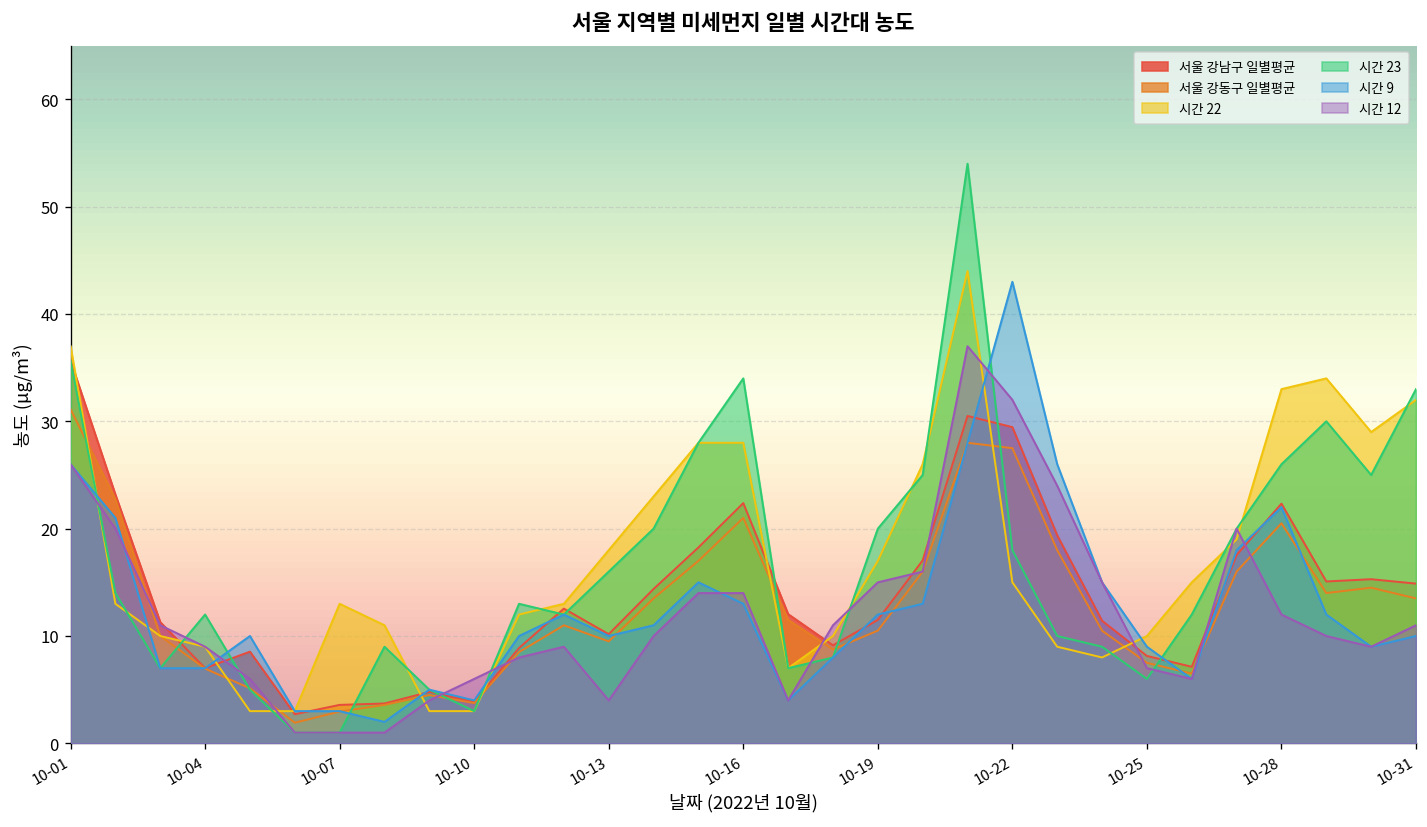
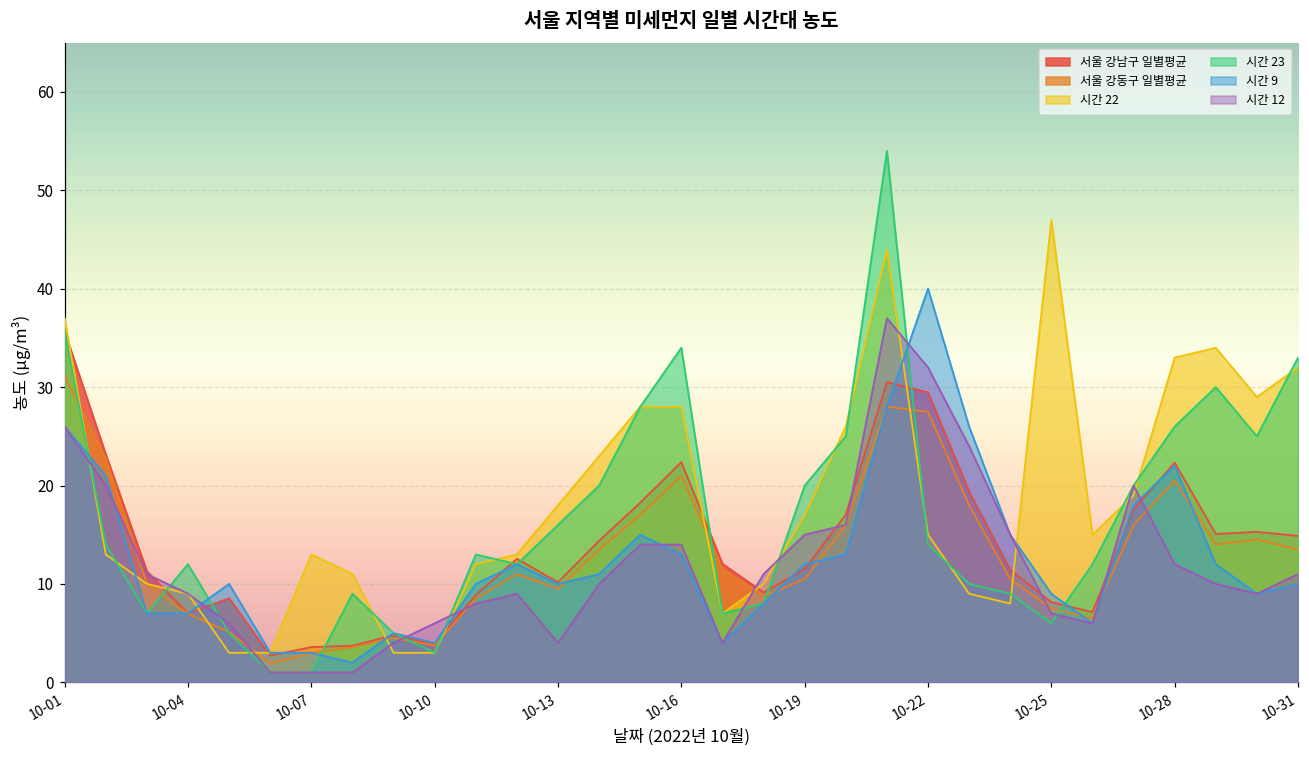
  {
    "시간 22": {
      "10-01": 37,
      "10-07": 13,
      "10-13": 18,
      "10-16": 28,
      "10-19": 17,
      "10-22": 15,
-     "10-25": 10,
+     "10-25": 47,
      "10-28": 33,
      "10-31": 32
    },
    "시간 23": {
      "10-04": 12,
      "10-13": 16,
      "10-16": 34,
      "10-19": 20,
-     "10-22": 18,
+     "10-22": 14,
      "10-25": 6,
      "10-28": 26,
      "10-31": 33
    },
    "시간 9": {
      "10-16": 13,
      "10-19": 12,
-     "10-22": 43,
+     "10-22": 40,
      "10-25": 9,
      "10-28": 22,
      "10-31": 10
    },
    "시간 12": {
      "10-10": 6,
      "10-13": 4,
      "10-16": 14,
      "10-19": 15,
      "10-22": 32,
      "10-25": 7,
      "10-28": 12,
      "10-31": 11
    }
  }
